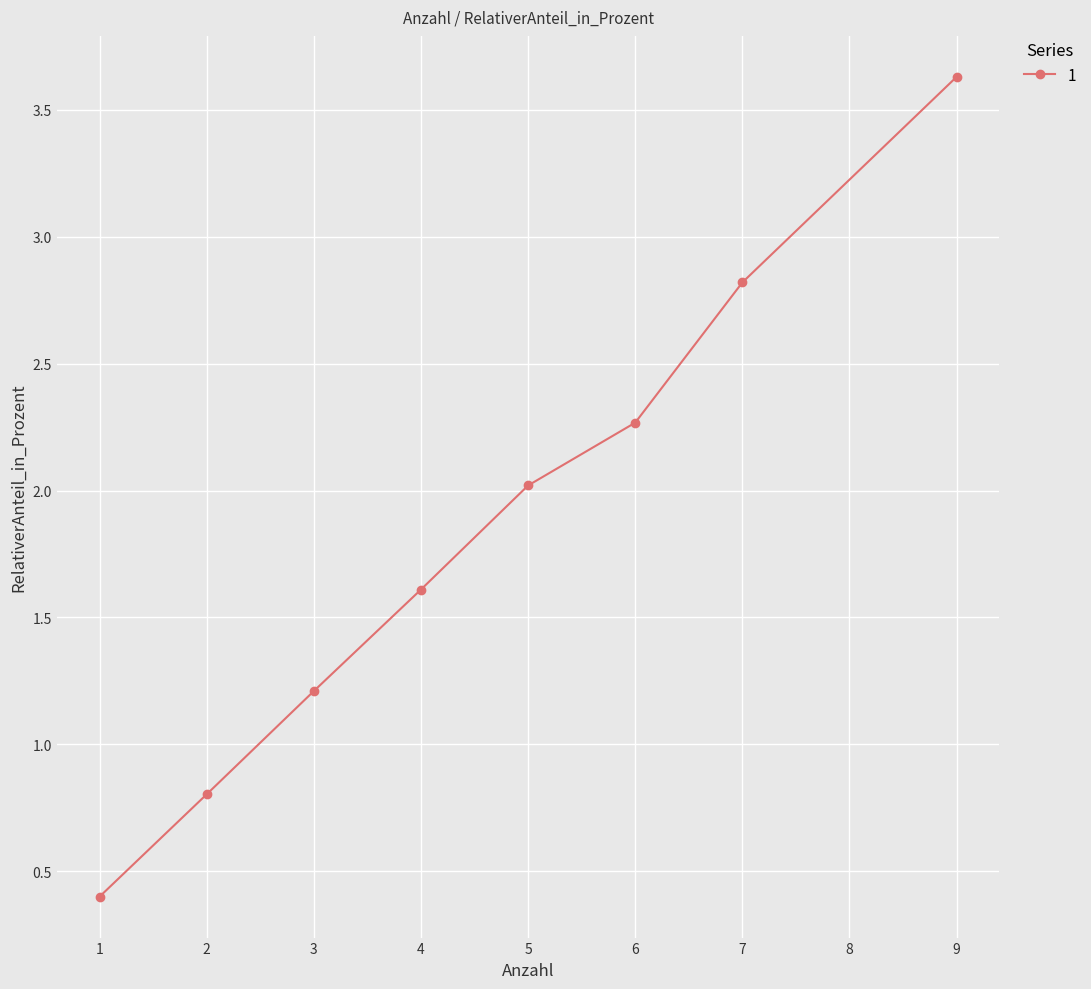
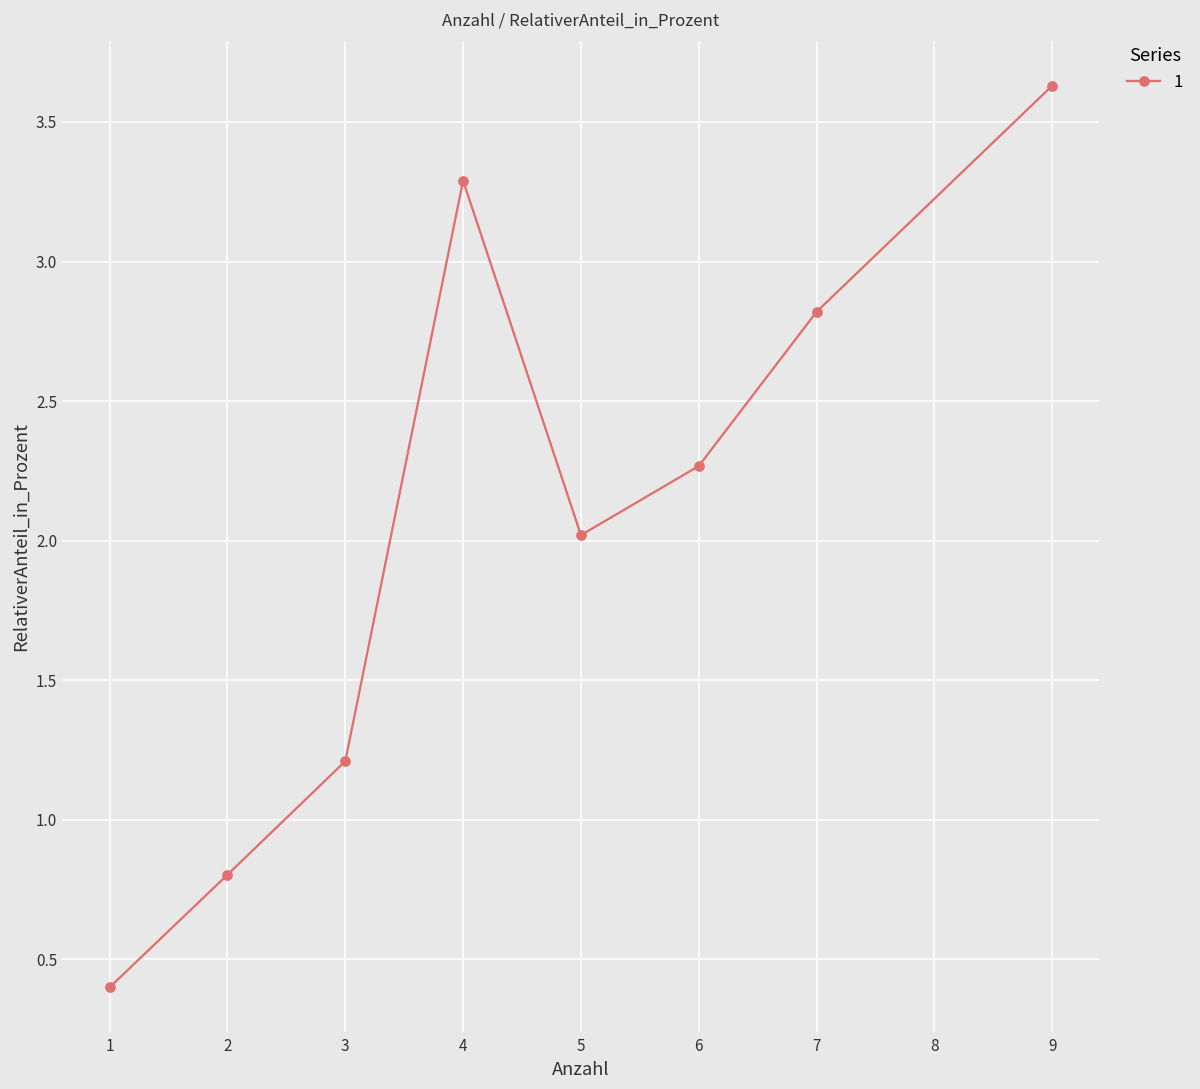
  {
    "1": 0.40,
    "2": 0.80,
    "3": 1.21,
-   "4": 1.61,
+   "4": 3.29,
    "5": 2.02,
    "6": 2.27,
    "7": 2.82,
    "9": 3.63
  }
